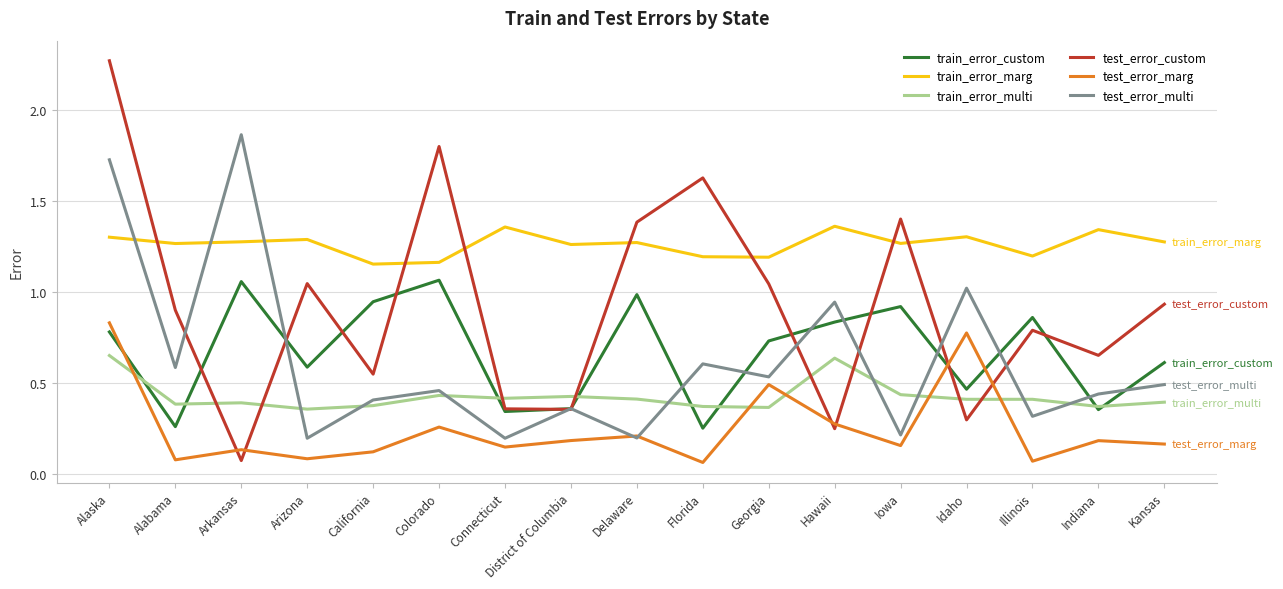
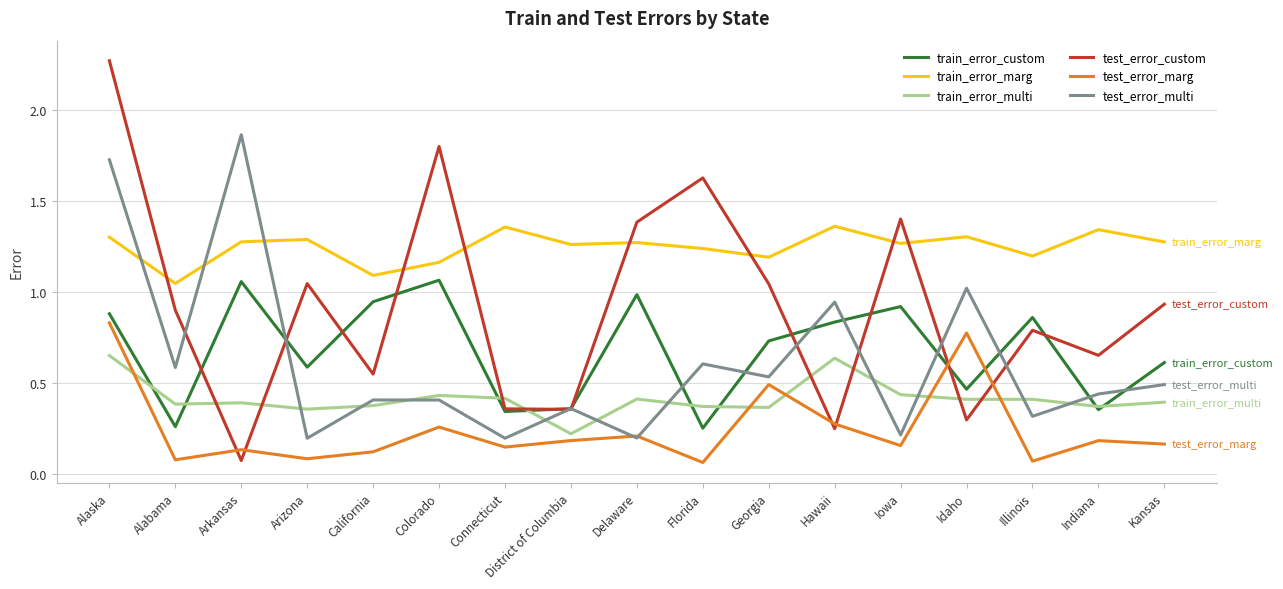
  {
    "train_error_custom": {
-     "Alaska": 0.78,
+     "Alaska": 0.88,
      "Alabama": 0.26,
      "Arkansas": 1.06,
      "Arizona": 0.59,
      "California": 0.95,
      "Colorado": 1.07,
      "Connecticut": 0.35,
      "Delaware": 0.99,
      "Florida": 0.25,
      "Georgia": 0.73,
      "Hawaii": 0.84,
      "Iowa": 0.92,
      "Idaho": 0.47,
      "Illinois": 0.86,
      "Indiana": 0.36,
      "Kansas": 0.61
    },
    "train_error_marg": {
      "Alaska": 1.30,
-     "Alabama": 1.27,
+     "Alabama": 1.05,
      "Arkansas": 1.28,
      "Arizona": 1.29,
-     "California": 1.16,
+     "California": 1.09,
      "Colorado": 1.17,
      "Connecticut": 1.36,
      "District of Columbia": 1.26,
      "Delaware": 1.27,
-     "Florida": 1.20,
+     "Florida": 1.24,
      "Georgia": 1.19,
      "Hawaii": 1.36,
      "Iowa": 1.27,
      "Idaho": 1.31,
      "Illinois": 1.20,
      "Indiana": 1.35,
      "Kansas": 1.28
    },
    "train_error_multi": {
      "Alaska": 0.65,
      "Alabama": 0.39,
      "Arkansas": 0.39,
      "Arizona": 0.36,
      "California": 0.38,
      "Colorado": 0.43,
      "Connecticut": 0.42,
-     "District of Columbia": 0.43,
+     "District of Columbia": 0.22,
      "Delaware": 0.41,
      "Florida": 0.37,
      "Georgia": 0.37,
      "Hawaii": 0.64,
      "Iowa": 0.44,
      "Idaho": 0.41,
      "Illinois": 0.41,
      "Indiana": 0.37,
      "Kansas": 0.40
    },
    "test_error_custom": {
      "Alaska": 2.27,
      "Alabama": 0.90,
      "Arkansas": 0.08,
      "Arizona": 1.05,
      "California": 0.55,
      "Colorado": 1.80,
      "Connecticut": 0.36,
      "Delaware": 1.39,
      "Florida": 1.63,
      "Georgia": 1.05,
      "Hawaii": 0.25,
      "Iowa": 1.40,
      "Idaho": 0.30,
      "Illinois": 0.79,
      "Indiana": 0.65,
      "Kansas": 0.94
    },
    "test_error_marg": {
      "Alaska": 0.83,
      "Alabama": 0.08,
      "Arkansas": 0.14,
      "Arizona": 0.09,
      "California": 0.12,
      "Colorado": 0.26,
      "Connecticut": 0.15,
      "District of Columbia": 0.19,
      "Florida": 0.07,
      "Georgia": 0.49,
      "Hawaii": 0.28,
      "Iowa": 0.16,
      "Idaho": 0.78,
      "Illinois": 0.07,
      "Indiana": 0.19,
      "Kansas": 0.17
    },
    "test_error_multi": {
      "Alaska": 1.73,
      "Alabama": 0.59,
      "Arkansas": 1.87,
      "Arizona": 0.20,
      "California": 0.41,
-     "Colorado": 0.46,
+     "Colorado": 0.41,
      "Connecticut": 0.20,
      "Florida": 0.61,
      "Georgia": 0.54,
      "Hawaii": 0.95,
      "Iowa": 0.22,
      "Idaho": 1.02,
      "Illinois": 0.32,
      "Indiana": 0.44,
      "Kansas": 0.49
    }
  }
